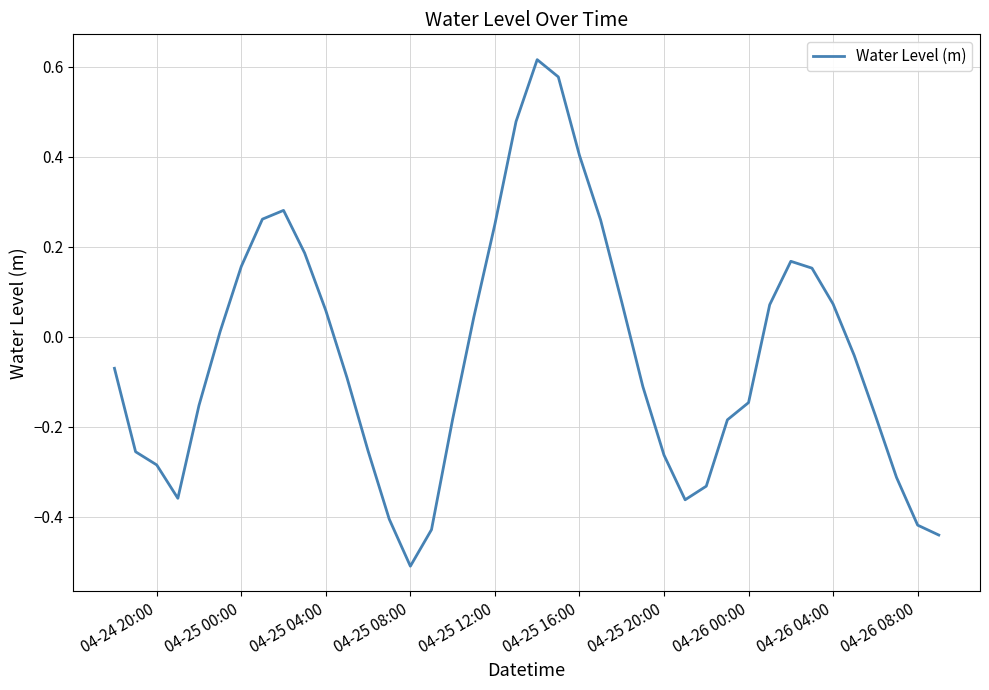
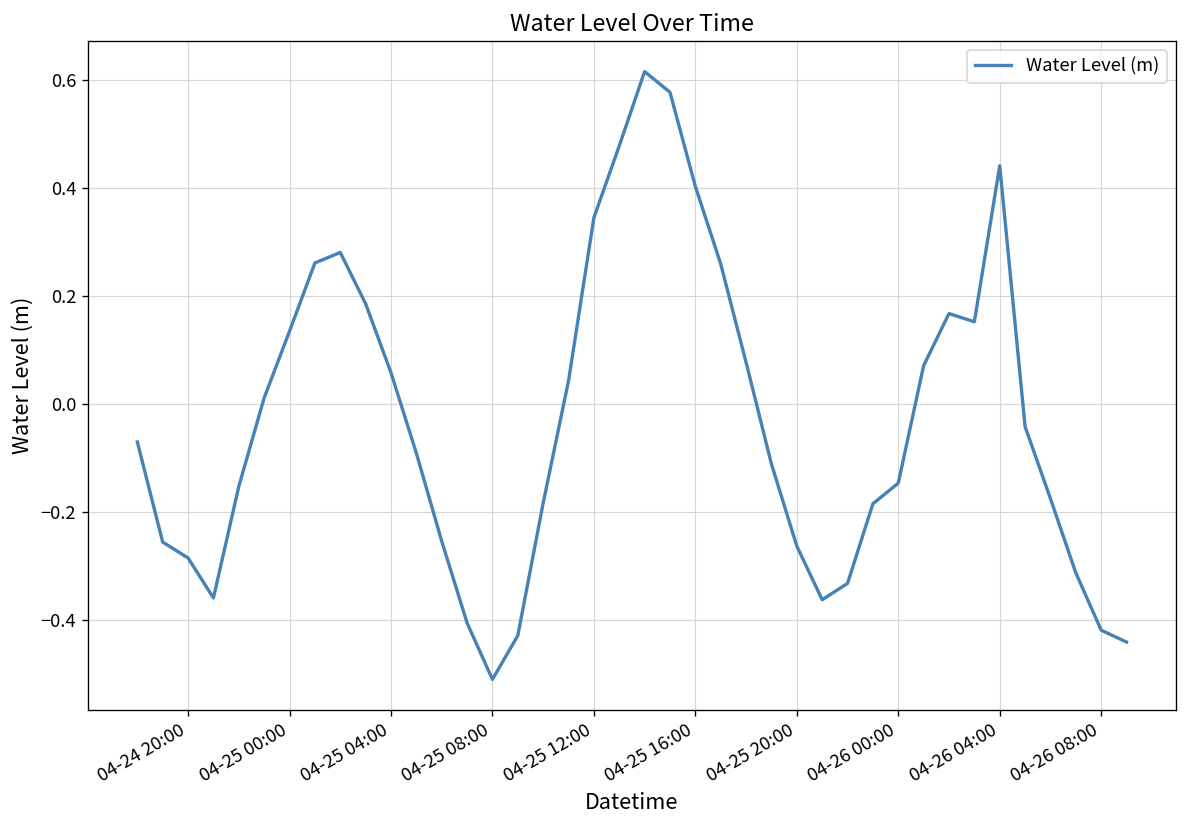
  {
    "04-24 20:00": -0.28,
-   "04-25 00:00": 0.16,
+   "04-25 00:00": 0.14,
    "04-25 04:00": 0.06,
    "04-25 08:00": -0.51,
-   "04-25 12:00": 0.25,
+   "04-25 12:00": 0.35,
    "04-25 16:00": 0.40,
    "04-25 20:00": -0.26,
    "04-26 00:00": -0.15,
-   "04-26 04:00": 0.07,
+   "04-26 04:00": 0.44,
    "04-26 08:00": -0.42
  }
